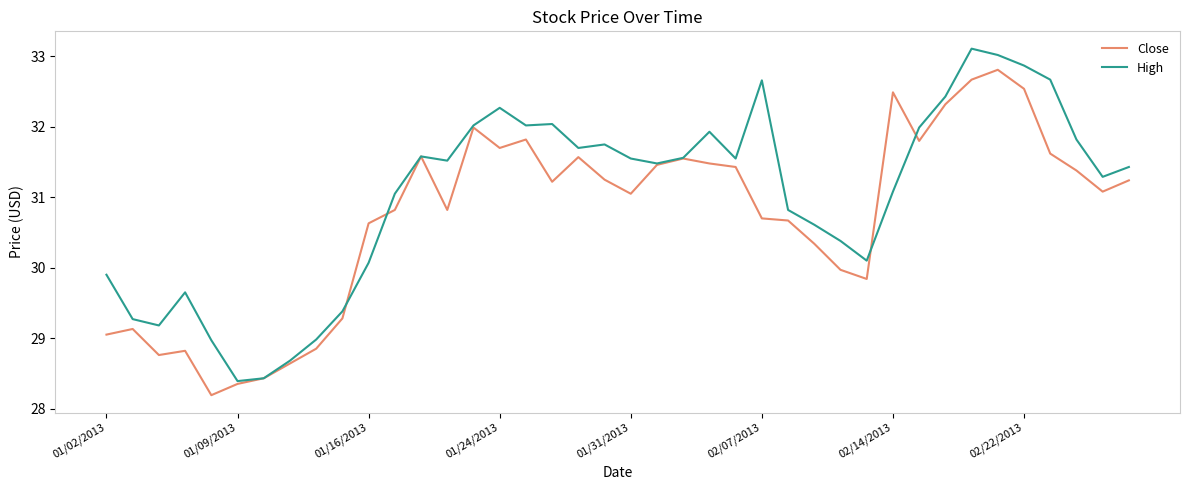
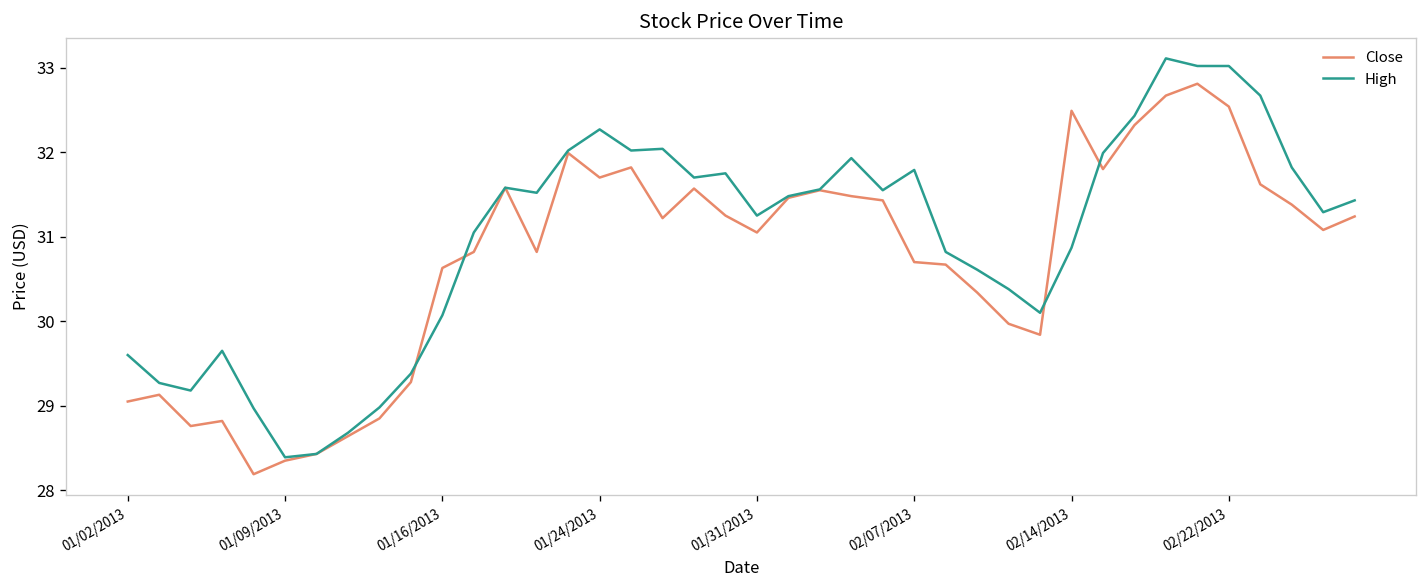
  {
    "Close": {
      "01/02/2013": 29.1,
      "01/09/2013": 28.4,
      "01/16/2013": 30.6,
      "01/24/2013": 31.7,
      "01/31/2013": 31.1,
      "02/07/2013": 30.7,
      "02/14/2013": 32.5,
      "02/22/2013": 32.5
    },
    "High": {
-     "01/02/2013": 29.9,
+     "01/02/2013": 29.6,
      "01/09/2013": 28.4,
      "01/16/2013": 30.1,
      "01/24/2013": 32.3,
-     "01/31/2013": 31.6,
-     "02/07/2013": 32.7,
-     "02/14/2013": 31.1,
-     "02/22/2013": 32.9
+     "01/31/2013": 31.3,
+     "02/07/2013": 31.8,
+     "02/14/2013": 30.9,
+     "02/22/2013": 33.0
    }
  }
